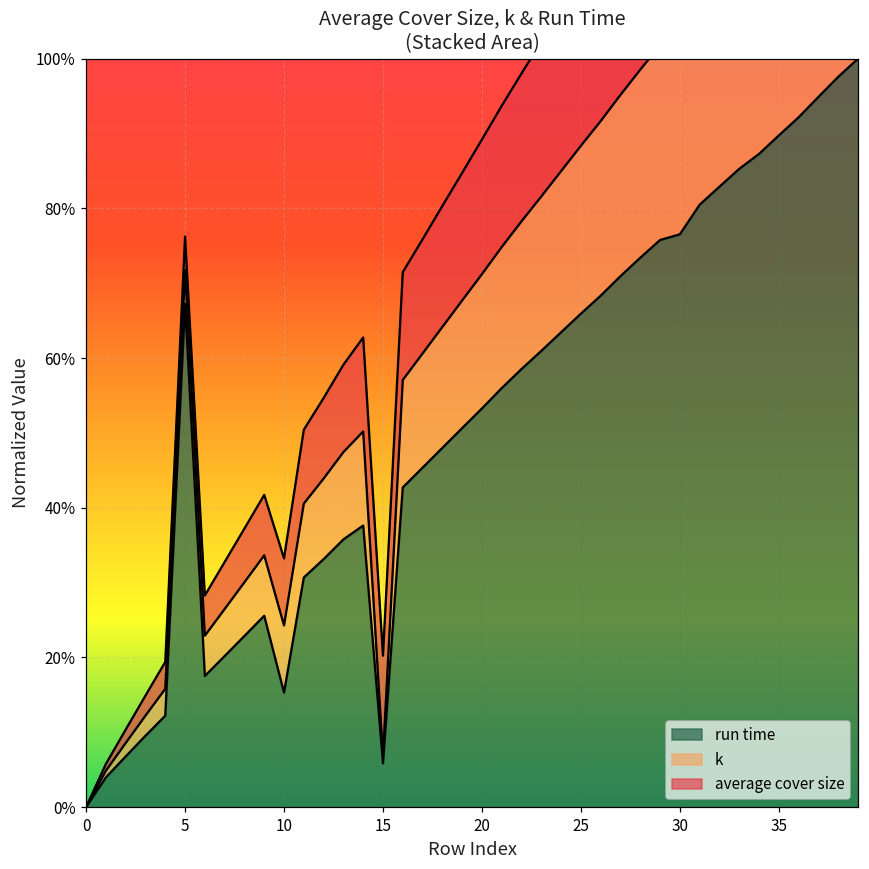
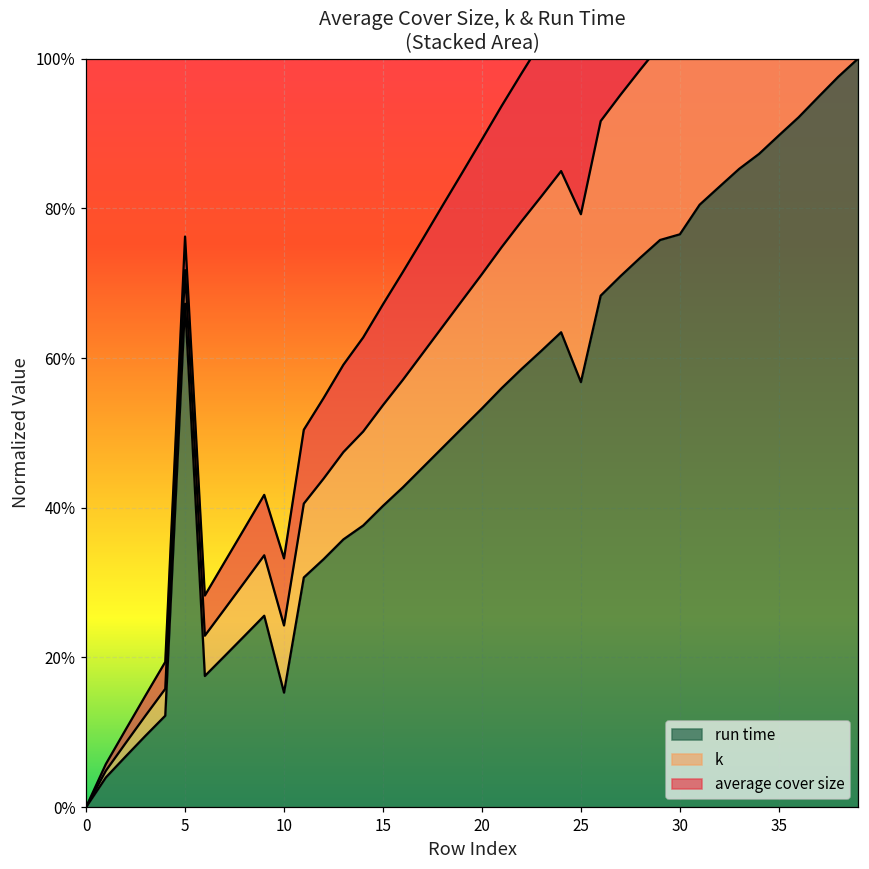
  {
    "run time": {
      "5": "67%",
      "10": "15%",
-     "15": "6%",
+     "15": "40%",
      "20": "53%",
-     "25": "66%",
+     "25": "57%",
      "30": "77%",
      "35": "90%"
    },
    "k": {
      "5": "4%",
      "10": "9%",
-     "15": "1%",
+     "15": "13%",
      "20": "18%",
      "25": "22%"
    },
    "average cover size": {
      "5": "4%",
      "10": "9%",
      "15": "13%",
      "20": "18%"
    }
  }
